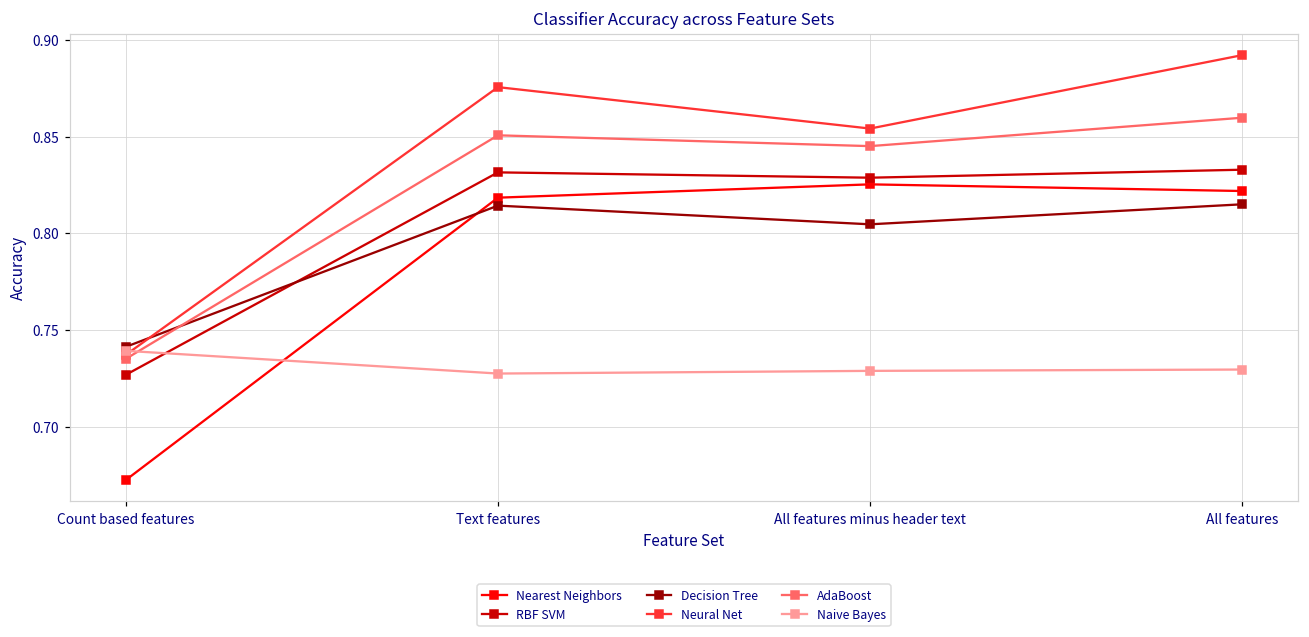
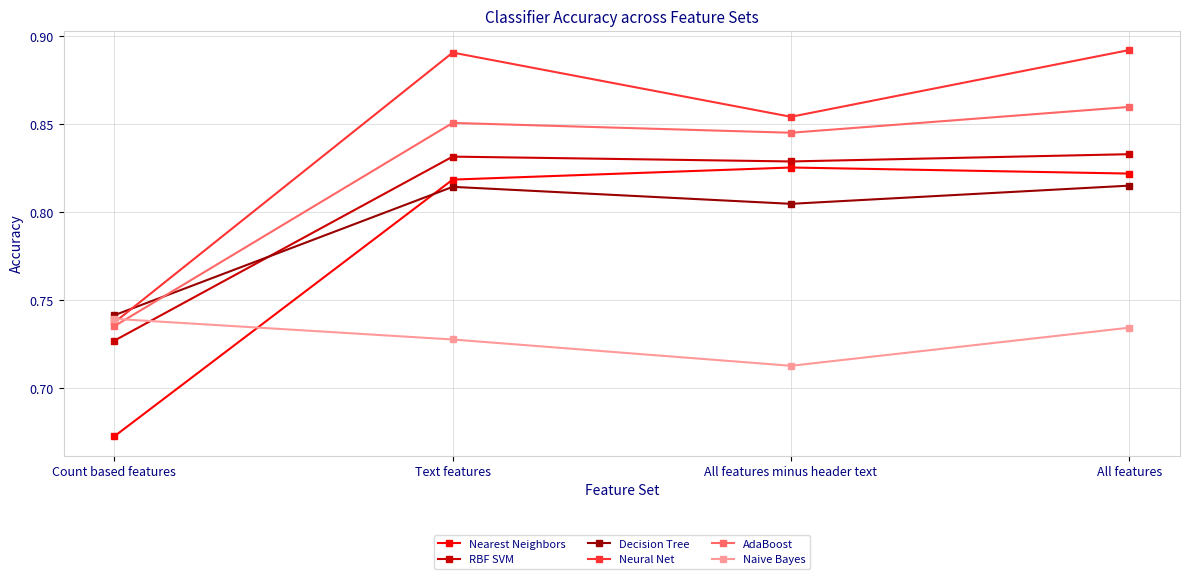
  {
    "Neural Net": {
      "Count based features": 0.737,
-     "Text features": 0.876,
+     "Text features": 0.891,
      "All features minus header text": 0.854,
      "All features": 0.892
    },
    "AdaBoost": {
      "Count based features": 0.735,
      "Text features": 0.851,
      "All features minus header text": 0.845,
      "All features": 0.860
    },
    "Naive Bayes": {
      "Count based features": 0.739,
      "Text features": 0.728,
-     "All features minus header text": 0.729,
-     "All features": 0.730
+     "All features minus header text": 0.713,
+     "All features": 0.734
    }
  }
